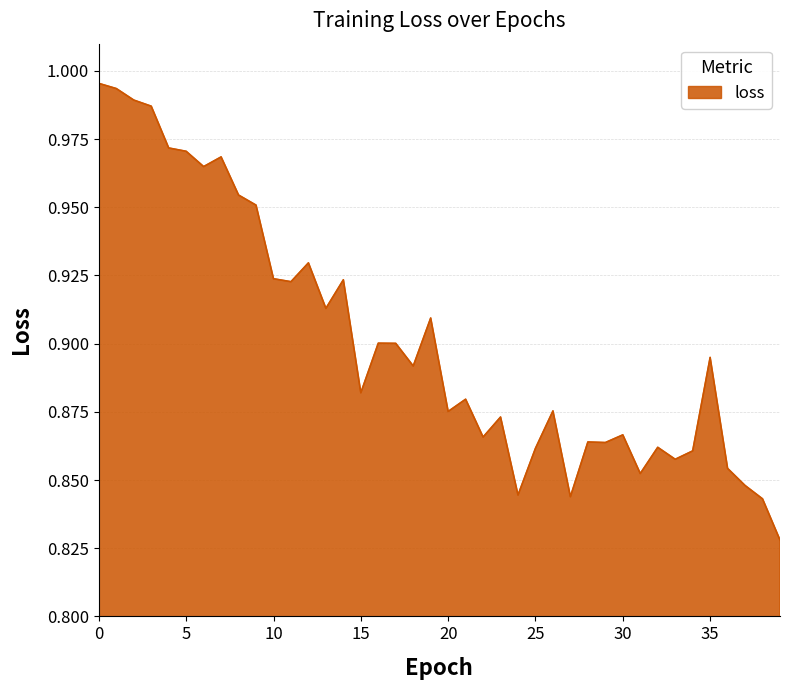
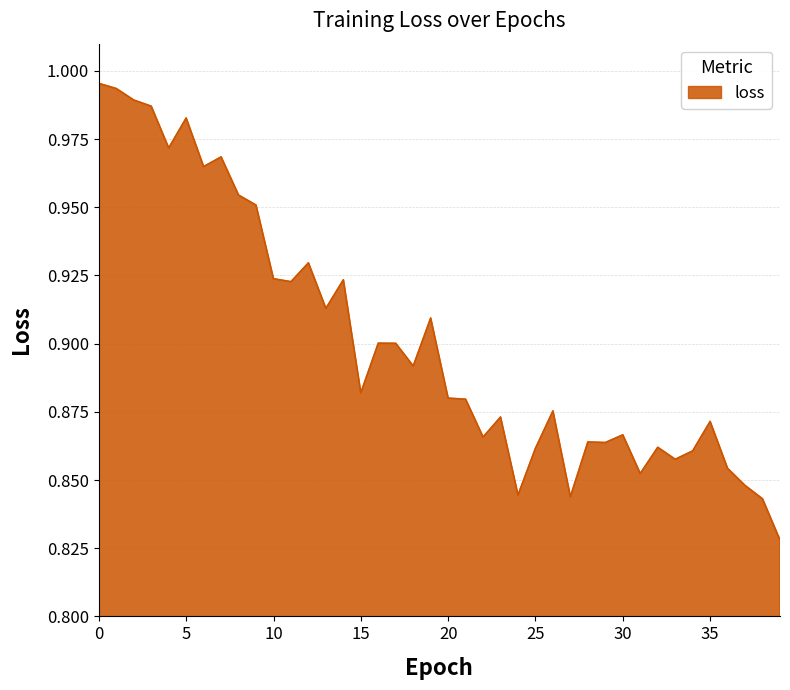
  {
    "0": 0.995,
-   "5": 0.971,
+   "5": 0.983,
    "10": 0.924,
    "15": 0.882,
-   "20": 0.875,
+   "20": 0.880,
    "25": 0.862,
    "30": 0.867,
-   "35": 0.895
+   "35": 0.871
  }
